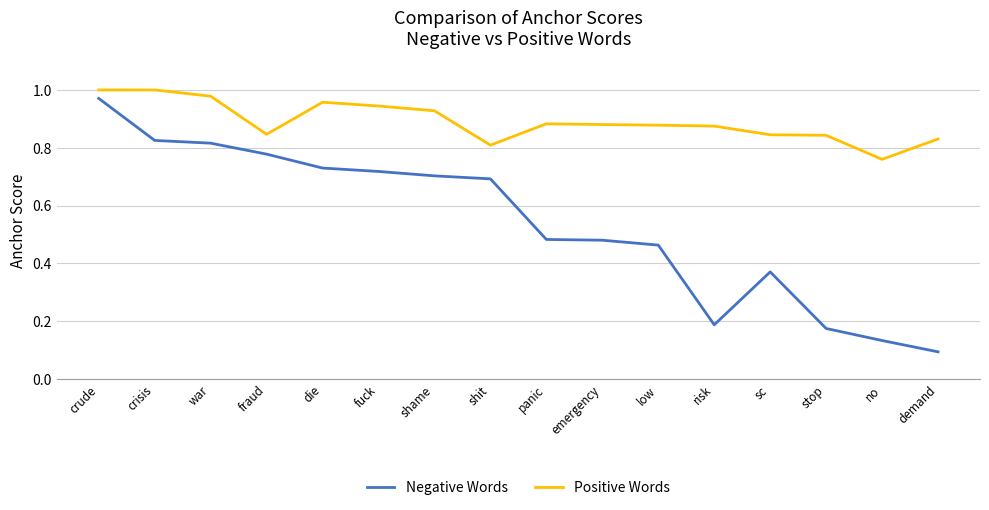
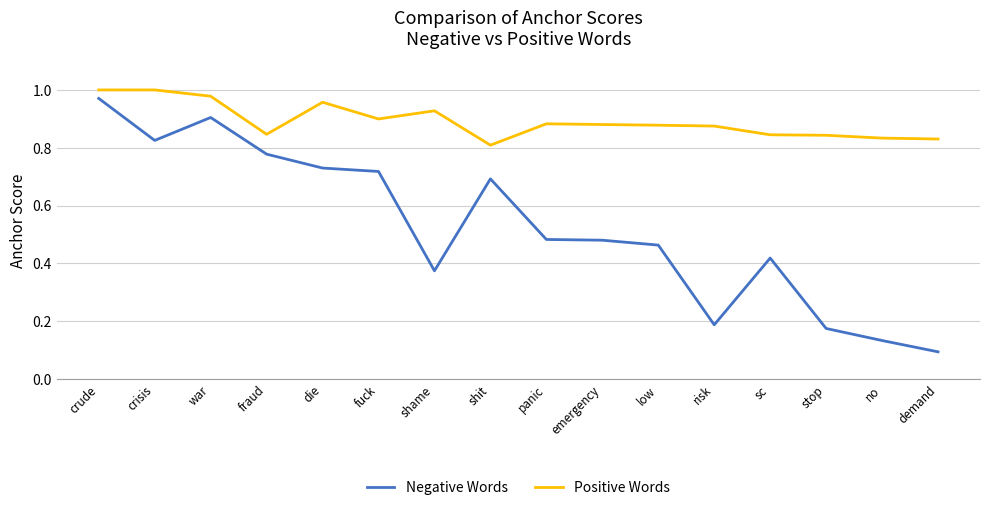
  {
    "Negative Words": {
      "crude": 0.97,
      "crisis": 0.83,
-     "war": 0.82,
+     "war": 0.90,
      "fraud": 0.78,
      "die": 0.73,
      "fuck": 0.72,
-     "shame": 0.70,
+     "shame": 0.37,
      "shit": 0.69,
      "panic": 0.48,
      "emergency": 0.48,
      "low": 0.46,
      "risk": 0.19,
-     "sc": 0.37,
+     "sc": 0.42,
      "stop": 0.17,
      "no": 0.13,
      "demand": 0.09
    },
    "Positive Words": {
      "crude": 1.00,
      "crisis": 1.00,
      "war": 0.98,
      "fraud": 0.85,
      "die": 0.96,
-     "fuck": 0.94,
+     "fuck": 0.90,
      "shame": 0.93,
      "shit": 0.81,
      "panic": 0.88,
      "emergency": 0.88,
      "low": 0.88,
      "risk": 0.88,
      "sc": 0.84,
      "stop": 0.84,
-     "no": 0.76,
+     "no": 0.83,
      "demand": 0.83
    }
  }
